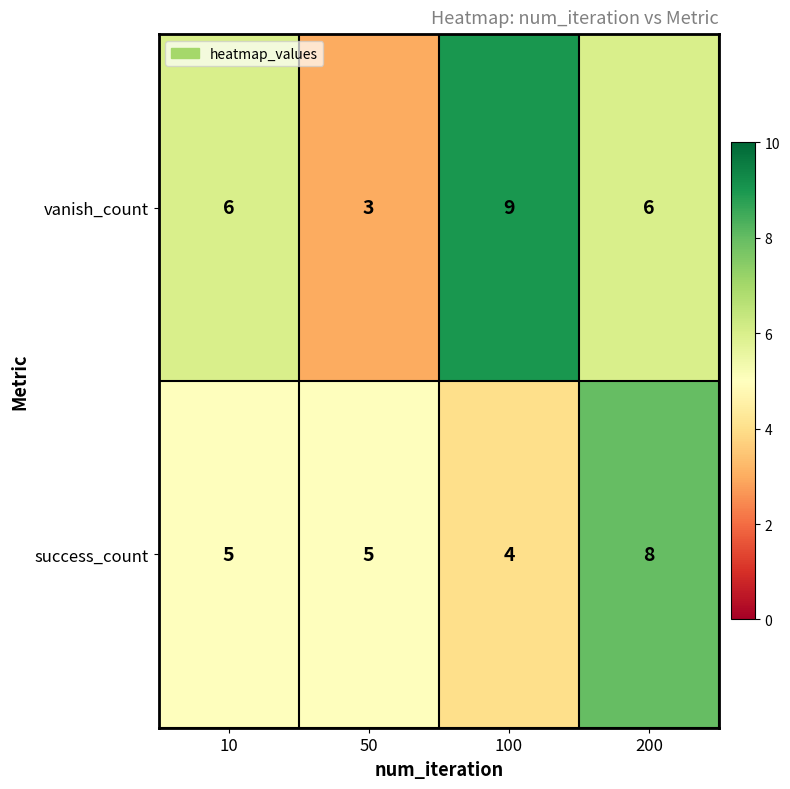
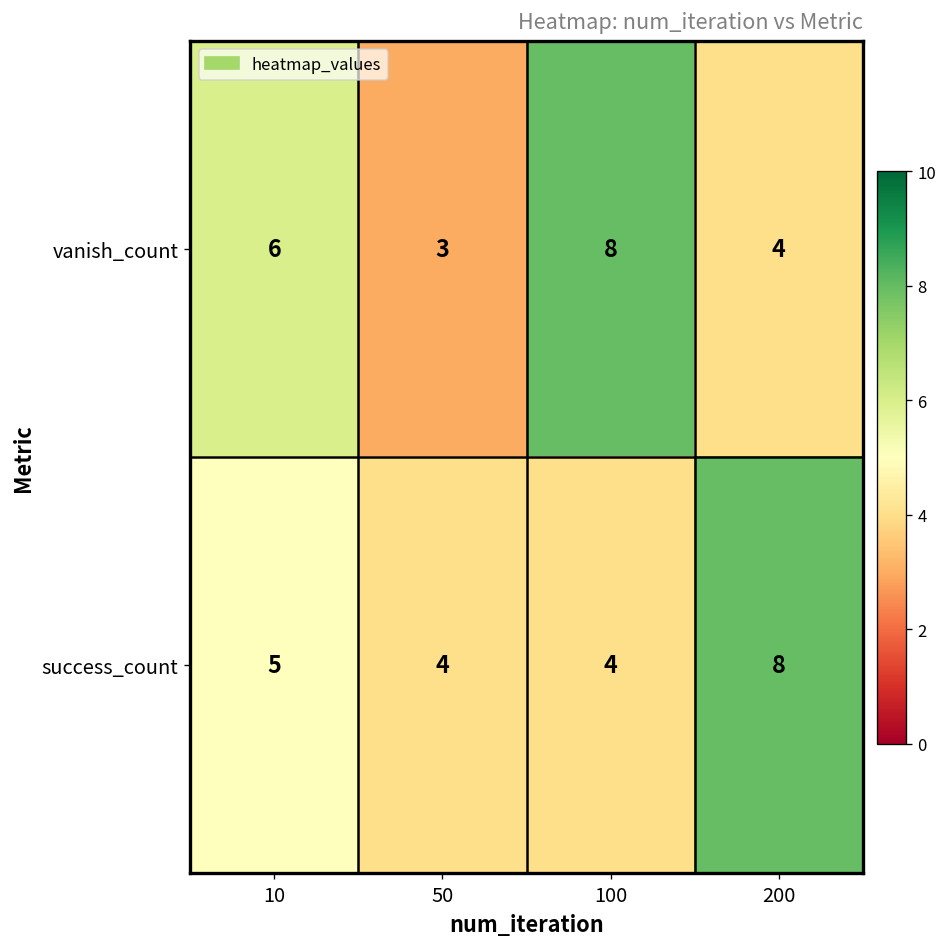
  {
    "vanish_count": {
      "10": 6,
      "50": 3,
-     "100": 9,
-     "200": 6
+     "100": 8,
+     "200": 4
    },
    "success_count": {
      "10": 5,
-     "50": 5,
+     "50": 4,
      "100": 4,
      "200": 8
    }
  }
